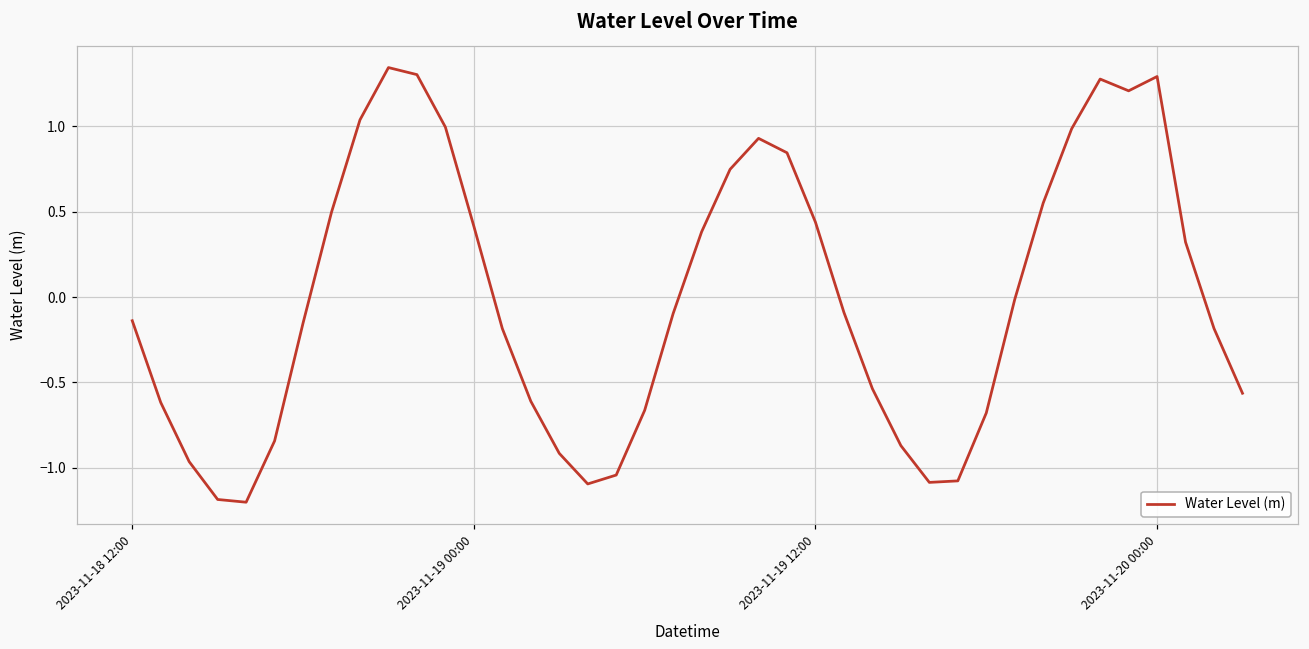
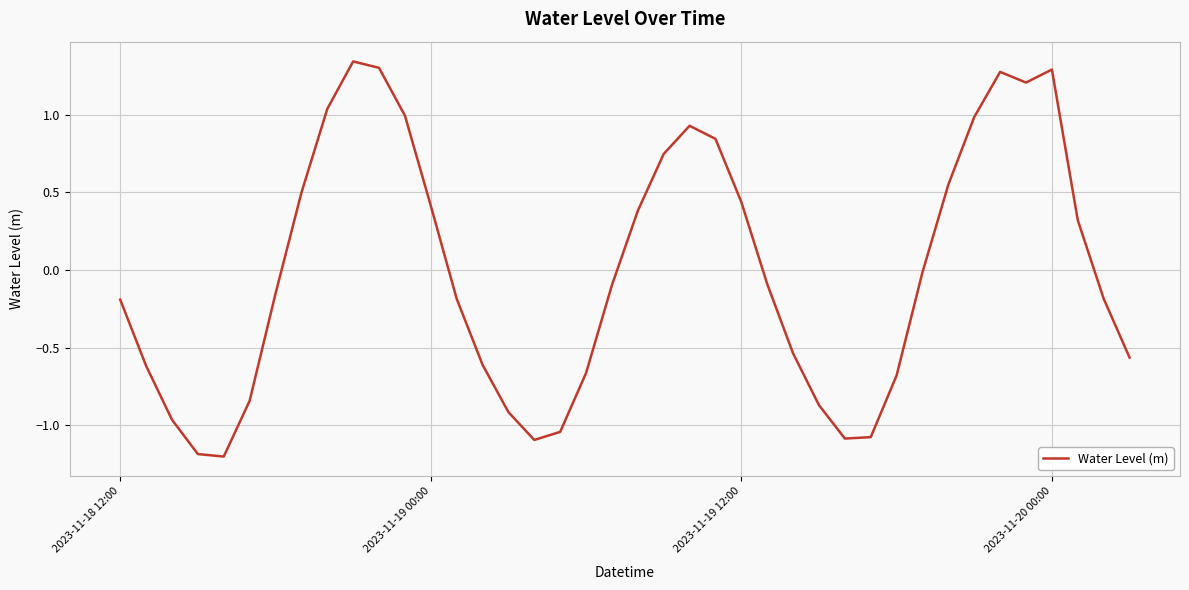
  {
-   "2023-11-18 12:00": -0.14,
+   "2023-11-18 12:00": -0.19,
    "2023-11-19 00:00": 0.41,
    "2023-11-19 12:00": 0.44,
    "2023-11-20 00:00": 1.29
  }
